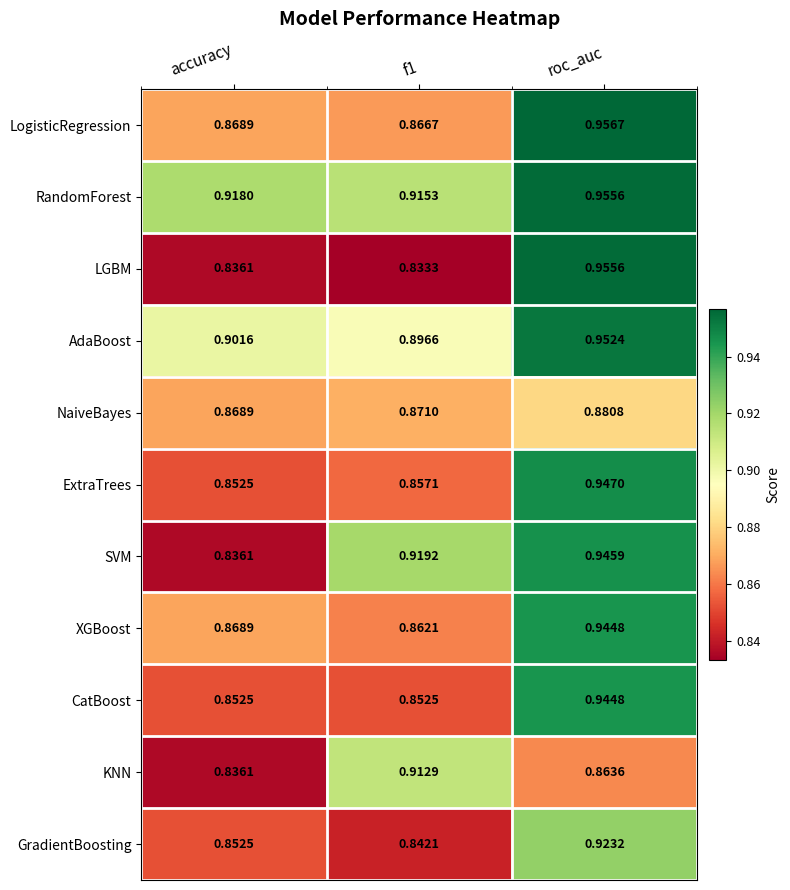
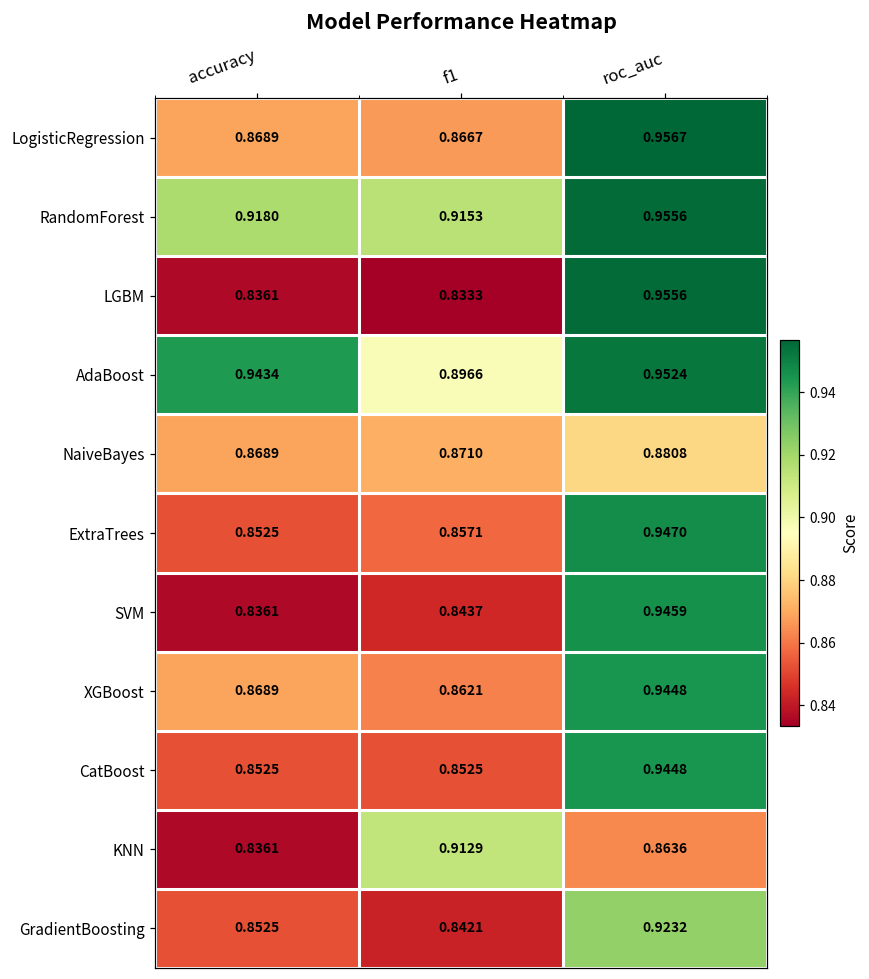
  {
    "LogisticRegression": {
      "accuracy": 0.8689,
      "f1": 0.8667,
      "roc_auc": 0.9567
    },
    "RandomForest": {
      "accuracy": 0.9180,
      "f1": 0.9153,
      "roc_auc": 0.9556
    },
    "LGBM": {
      "accuracy": 0.8361,
      "f1": 0.8333,
      "roc_auc": 0.9556
    },
    "AdaBoost": {
-     "accuracy": 0.9016,
+     "accuracy": 0.9434,
      "f1": 0.8966,
      "roc_auc": 0.9524
    },
    "NaiveBayes": {
      "accuracy": 0.8689,
      "f1": 0.8710,
      "roc_auc": 0.8808
    },
    "ExtraTrees": {
      "accuracy": 0.8525,
      "f1": 0.8571,
      "roc_auc": 0.9470
    },
    "SVM": {
      "accuracy": 0.8361,
-     "f1": 0.9192,
+     "f1": 0.8437,
      "roc_auc": 0.9459
    },
    "XGBoost": {
      "accuracy": 0.8689,
      "f1": 0.8621,
      "roc_auc": 0.9448
    },
    "CatBoost": {
      "accuracy": 0.8525,
      "f1": 0.8525,
      "roc_auc": 0.9448
    },
    "KNN": {
      "accuracy": 0.8361,
      "f1": 0.9129,
      "roc_auc": 0.8636
    },
    "GradientBoosting": {
      "accuracy": 0.8525,
      "f1": 0.8421,
      "roc_auc": 0.9232
    }
  }
